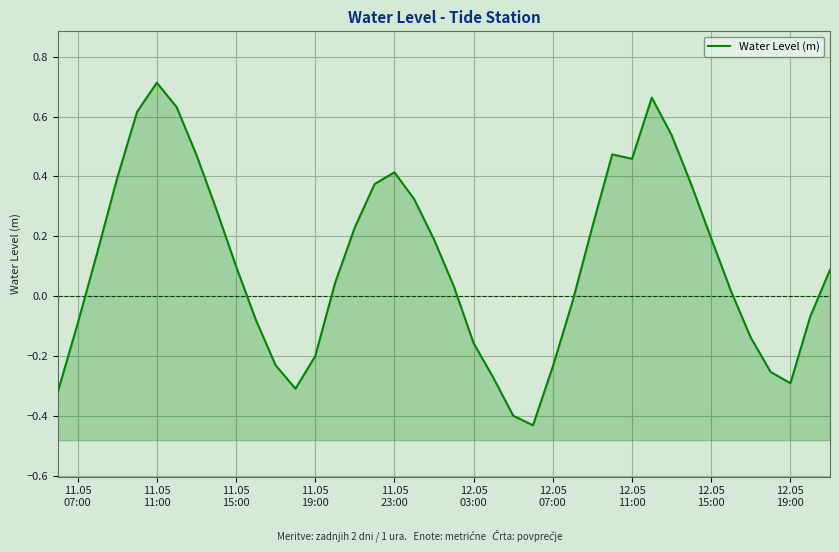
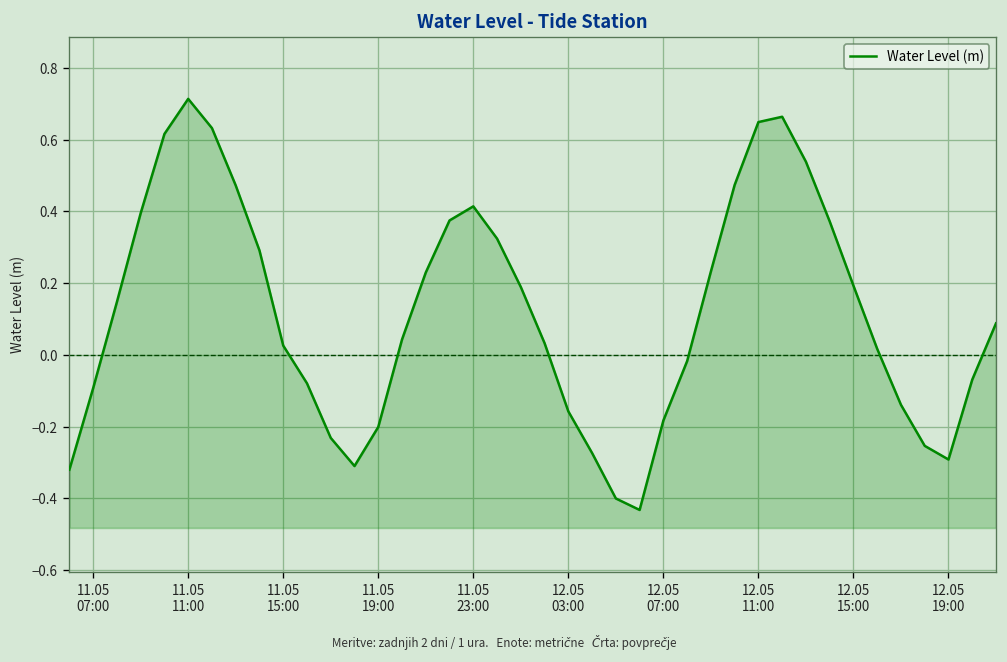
  {
    "11.05 07:00": -0.09,
    "11.05 11:00": 0.71,
-   "11.05 15:00": 0.10,
+   "11.05 15:00": 0.03,
    "11.05 19:00": -0.20,
    "11.05 23:00": 0.41,
    "12.05 03:00": -0.16,
-   "12.05 07:00": -0.24,
-   "12.05 11:00": 0.46,
+   "12.05 07:00": -0.18,
+   "12.05 11:00": 0.65,
    "12.05 15:00": 0.19,
    "12.05 19:00": -0.29
  }
